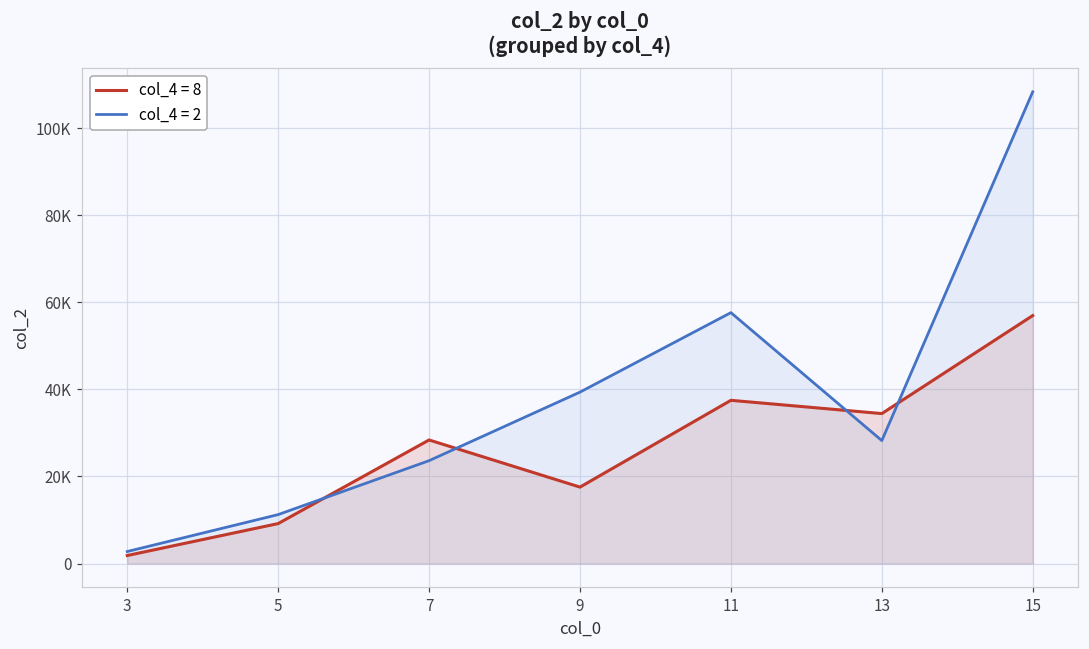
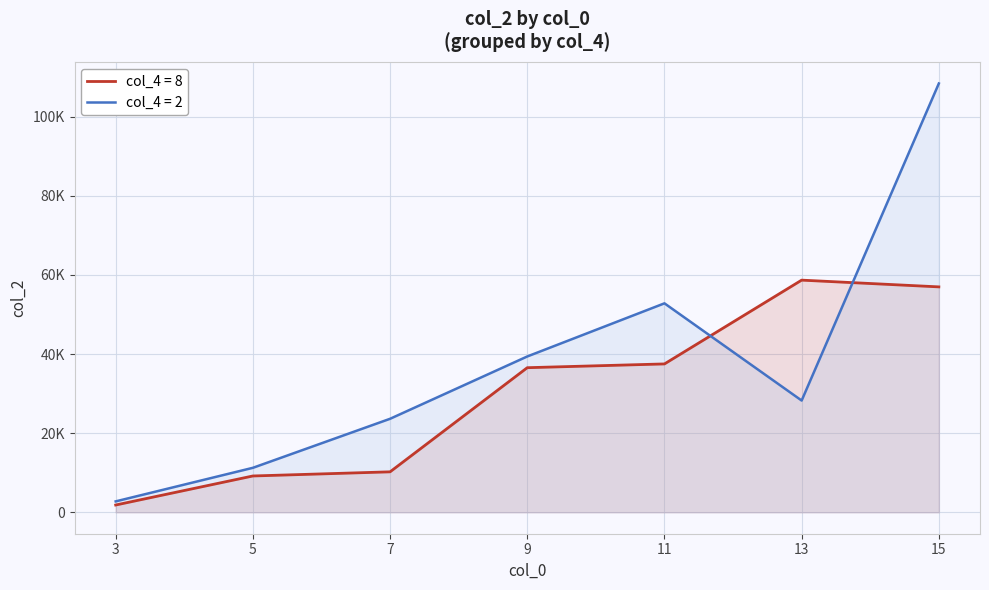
  {
    "col_4 = 8": {
      "3": 2000,
      "5": 9000,
-     "7": 28000,
-     "9": 18000,
+     "7": 10000,
+     "9": 37000,
      "11": 38000,
-     "13": 34000,
+     "13": 59000,
      "15": 57000
    },
    "col_4 = 2": {
      "3": 3000,
      "5": 11000,
      "7": 24000,
      "9": 39000,
-     "11": 58000,
+     "11": 53000,
      "13": 28000,
      "15": 108000
    }
  }
